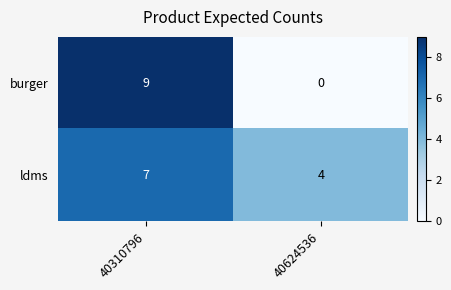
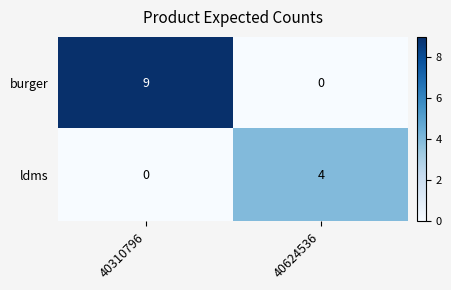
  {
    "burger": {
      "40310796": 9,
      "40624536": 0
    },
    "ldms": {
-     "40310796": 7,
+     "40310796": 0,
      "40624536": 4
    }
  }
